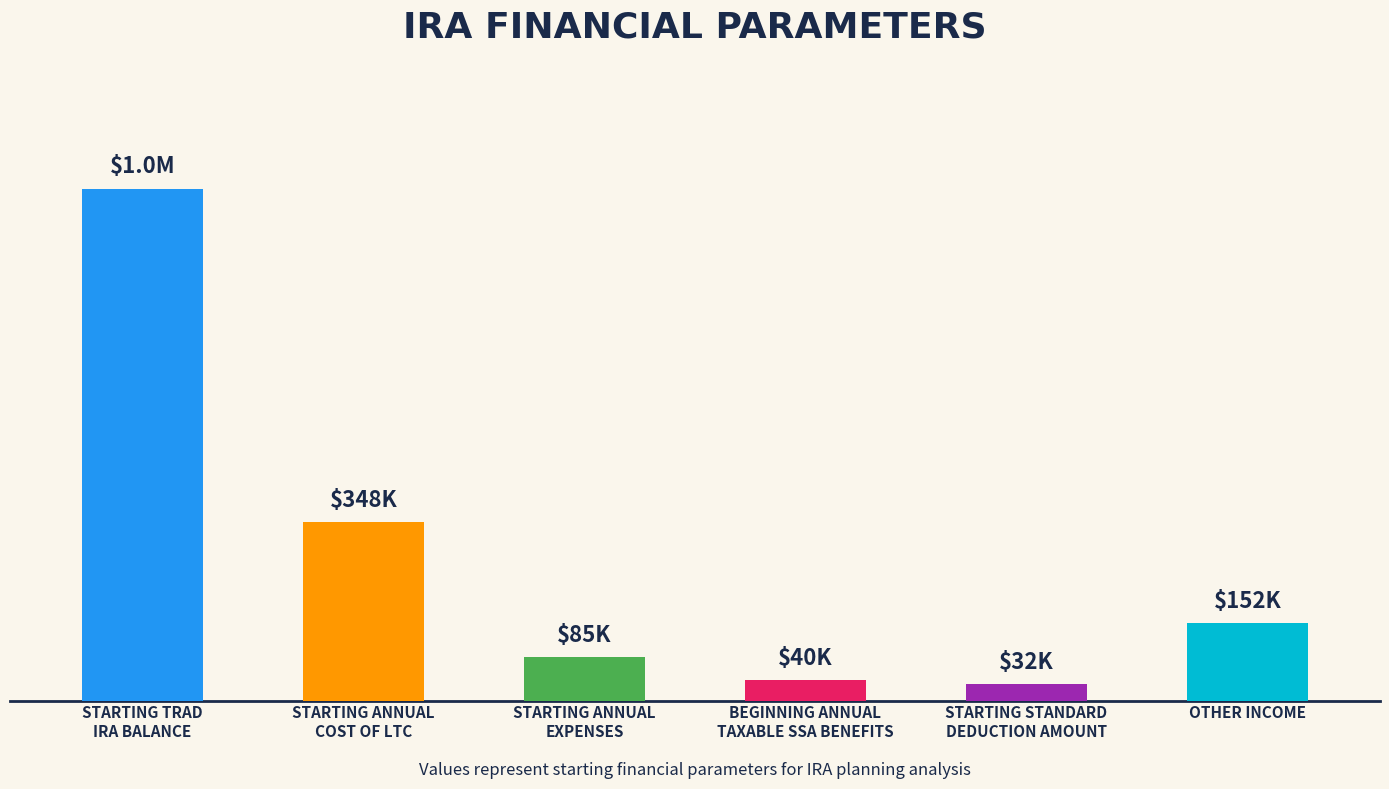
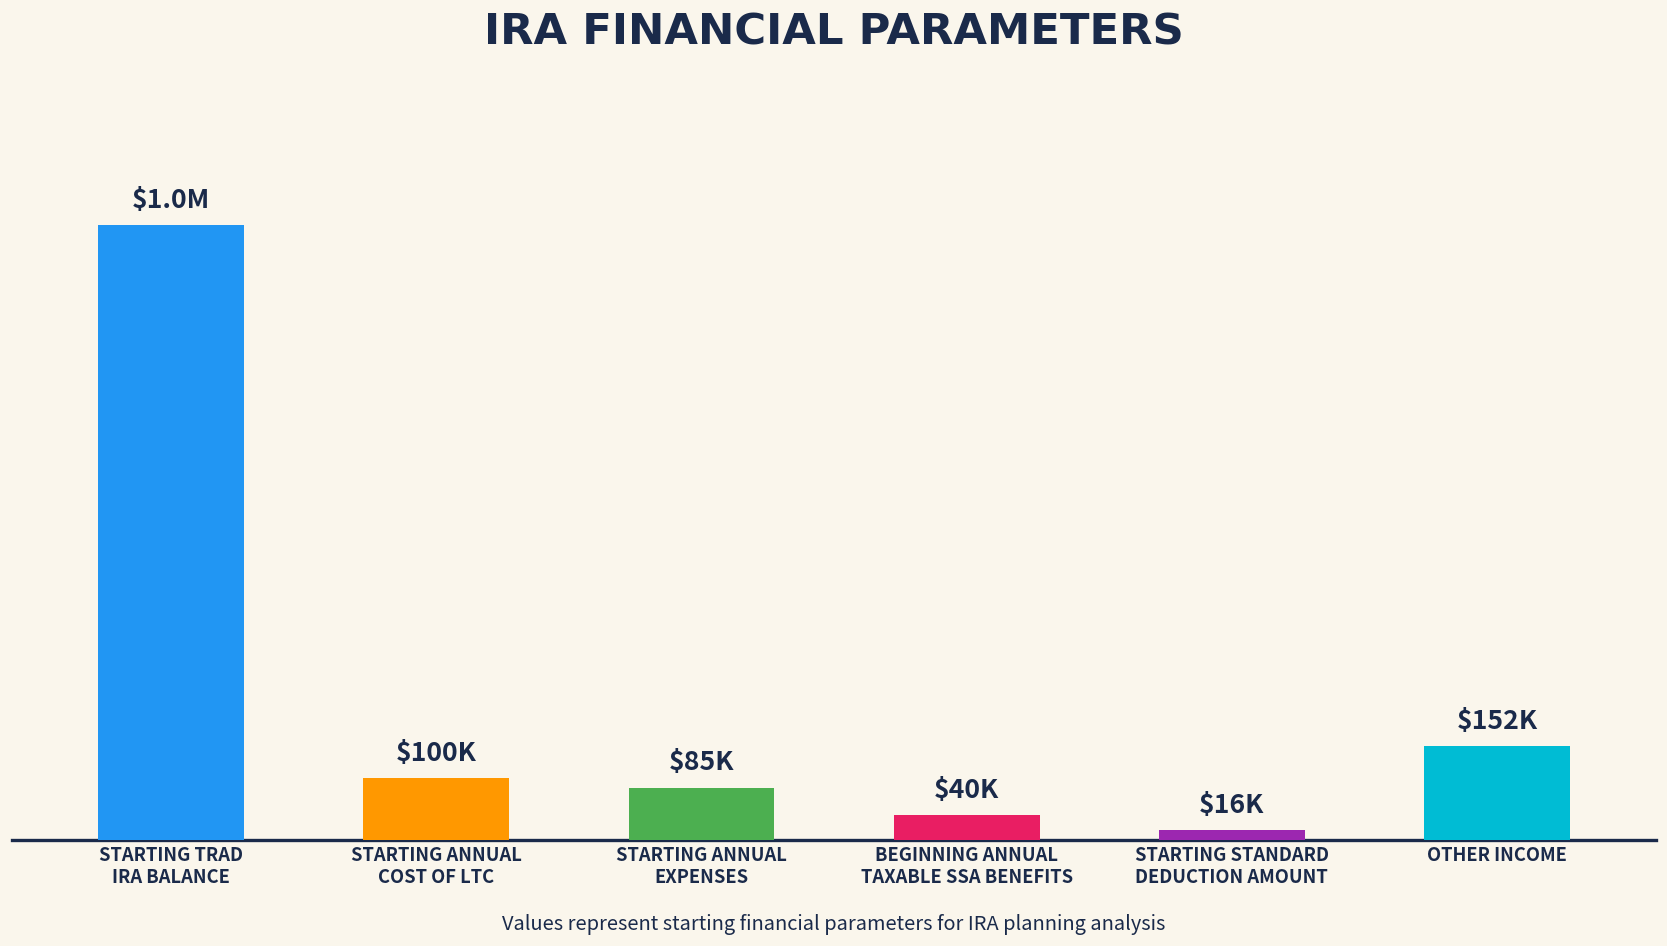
  {
    "STARTING TRAD IRA BALANCE": "$1.0M",
-   "STARTING ANNUAL COST OF LTC": "$348K",
+   "STARTING ANNUAL COST OF LTC": "$100K",
    "STARTING ANNUAL EXPENSES": "$85K",
    "BEGINNING ANNUAL TAXABLE SSA BENEFITS": "$40K",
-   "STARTING STANDARD DEDUCTION AMOUNT": "$32K",
+   "STARTING STANDARD DEDUCTION AMOUNT": "$16K",
    "OTHER INCOME": "$152K"
  }
